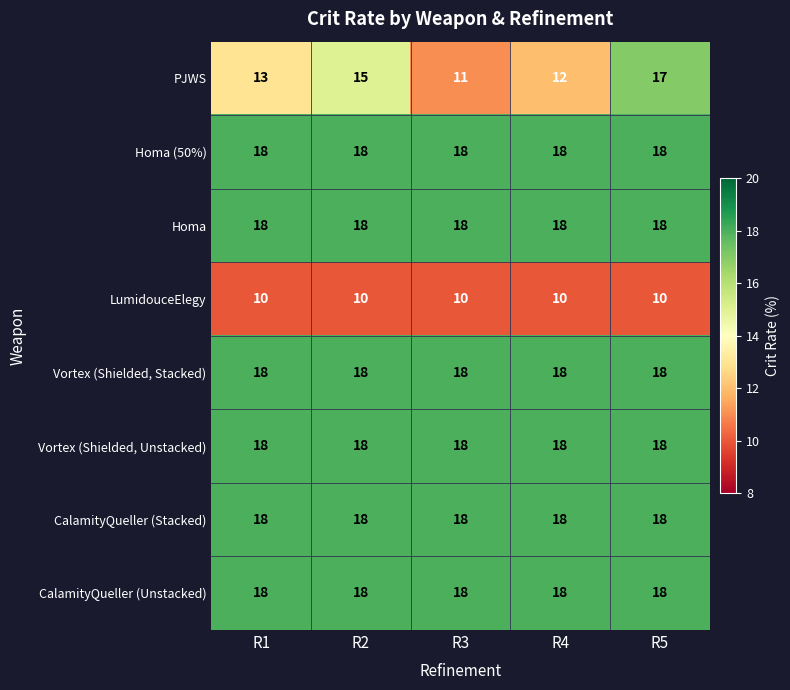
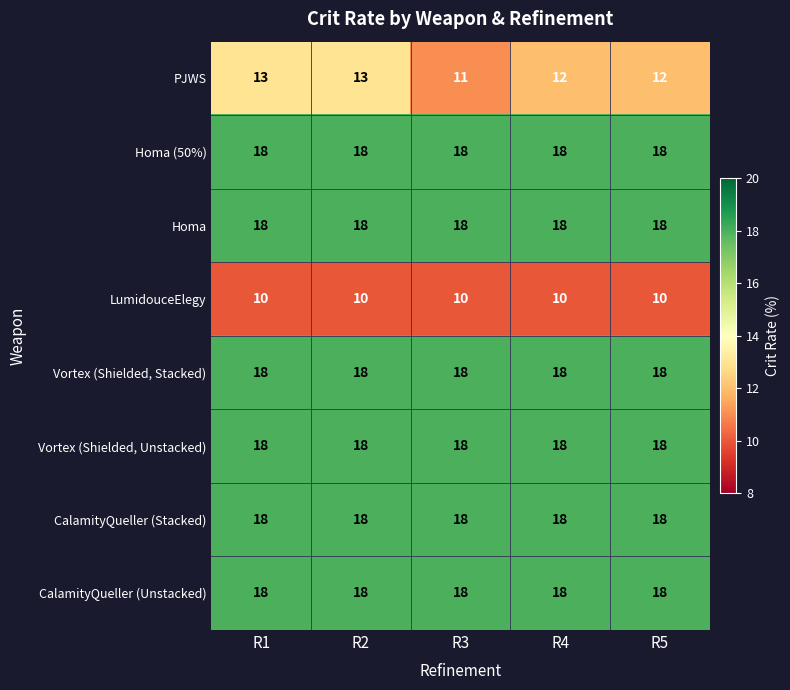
  {
    "PJWS": {
      "R1": 13,
-     "R2": 15,
+     "R2": 13,
      "R3": 11,
      "R4": 12,
-     "R5": 17
+     "R5": 12
    },
    "Homa (50%)": {
      "R1": 18,
      "R2": 18,
      "R3": 18,
      "R4": 18,
      "R5": 18
    },
    "Homa": {
      "R1": 18,
      "R2": 18,
      "R3": 18,
      "R4": 18,
      "R5": 18
    },
    "LumidouceElegy": {
      "R1": 10,
      "R2": 10,
      "R3": 10,
      "R4": 10,
      "R5": 10
    },
    "Vortex (Shielded, Stacked)": {
      "R1": 18,
      "R2": 18,
      "R3": 18,
      "R4": 18,
      "R5": 18
    },
    "Vortex (Shielded, Unstacked)": {
      "R1": 18,
      "R2": 18,
      "R3": 18,
      "R4": 18,
      "R5": 18
    },
    "CalamityQueller (Stacked)": {
      "R1": 18,
      "R2": 18,
      "R3": 18,
      "R4": 18,
      "R5": 18
    },
    "CalamityQueller (Unstacked)": {
      "R1": 18,
      "R2": 18,
      "R3": 18,
      "R4": 18,
      "R5": 18
    }
  }
